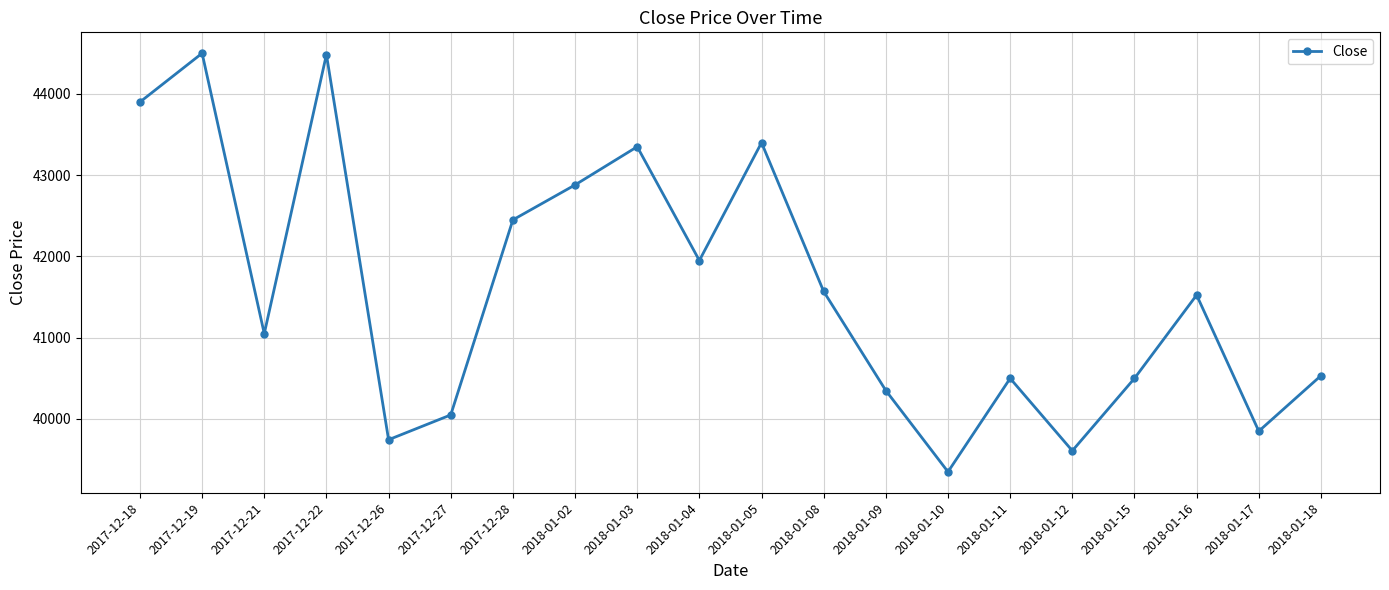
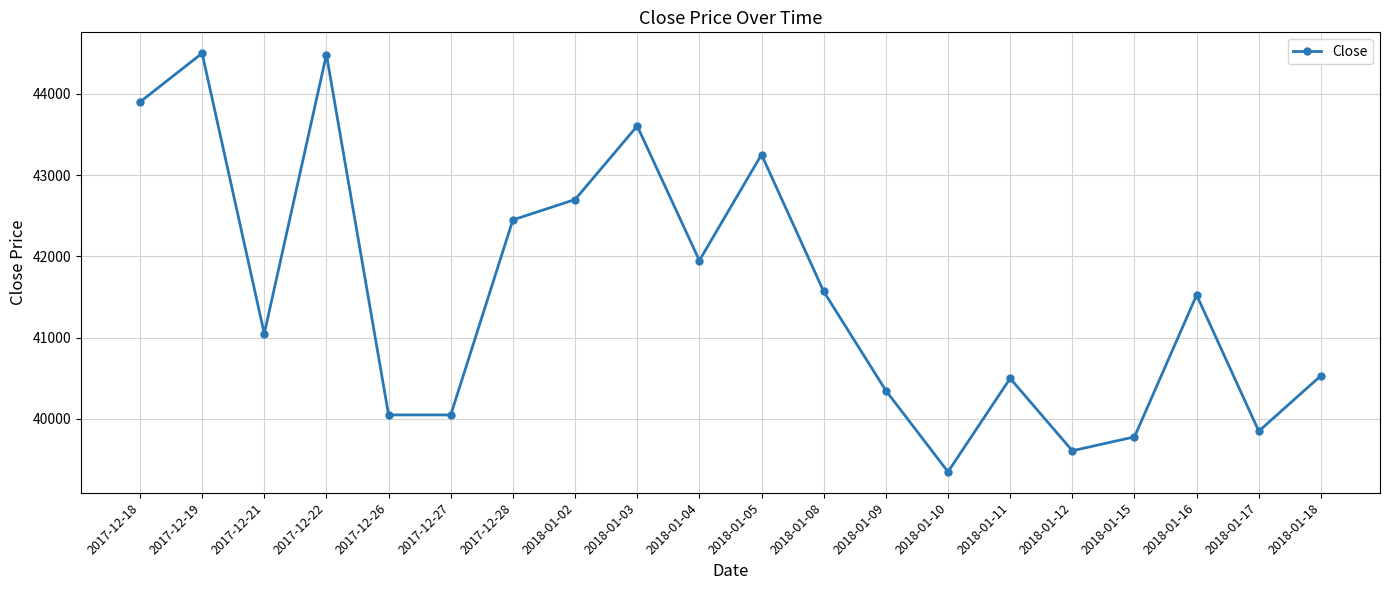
  {
    "2017-12-18": 43900,
    "2017-12-19": 44500,
    "2017-12-21": 41100,
    "2017-12-22": 44500,
-   "2017-12-26": 39700,
+   "2017-12-26": 40100,
    "2017-12-27": 40100,
    "2017-12-28": 42500,
-   "2018-01-02": 42900,
-   "2018-01-03": 43400,
+   "2018-01-02": 42700,
+   "2018-01-03": 43600,
    "2018-01-04": 42000,
-   "2018-01-05": 43400,
+   "2018-01-05": 43300,
    "2018-01-08": 41600,
    "2018-01-09": 40400,
    "2018-01-10": 39400,
    "2018-01-11": 40500,
    "2018-01-12": 39600,
-   "2018-01-15": 40500,
+   "2018-01-15": 39800,
    "2018-01-16": 41500,
    "2018-01-17": 39900,
    "2018-01-18": 40500
  }
